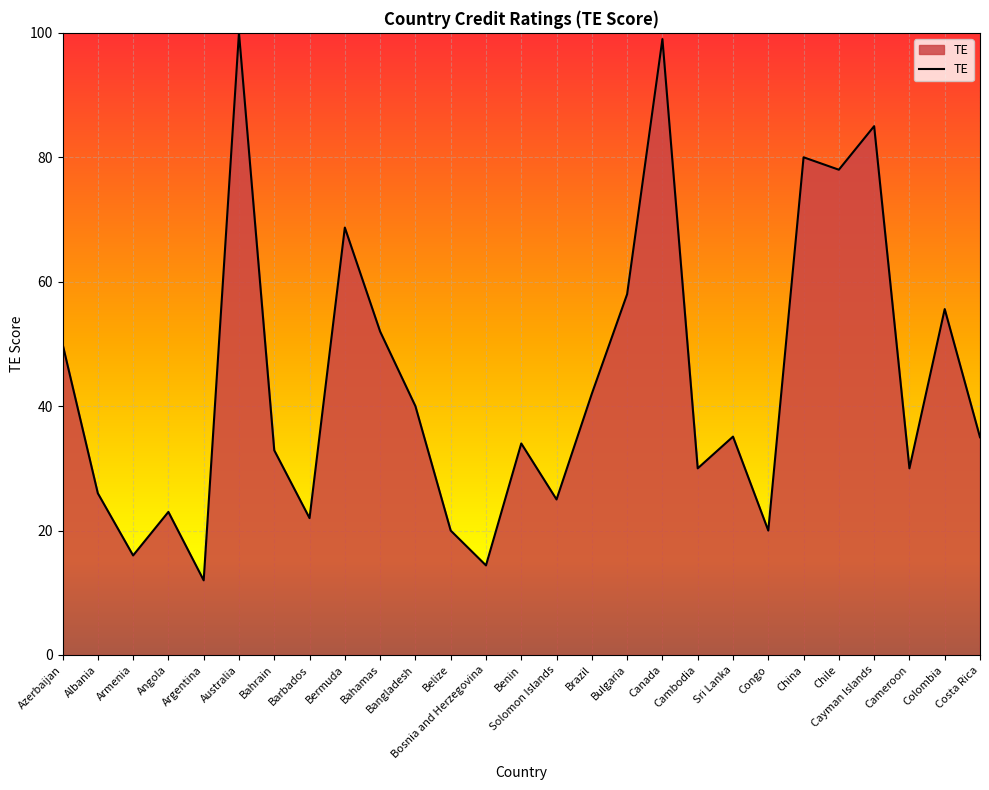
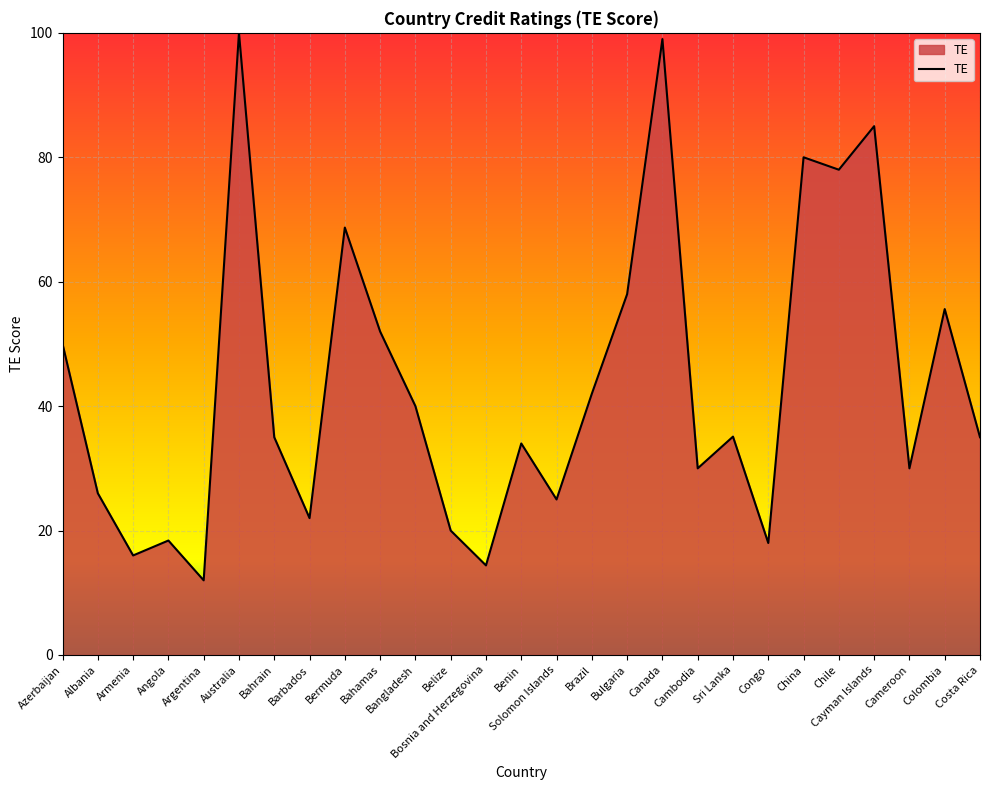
  {
    "Azerbaijan": 50,
    "Albania": 26,
    "Armenia": 16,
-   "Angola": 23,
+   "Angola": 18,
    "Argentina": 12,
    "Australia": 100,
-   "Bahrain": 33,
+   "Bahrain": 35,
    "Barbados": 22,
    "Bermuda": 69,
    "Bahamas": 52,
    "Bangladesh": 40,
    "Belize": 20,
    "Bosnia and Herzegovina": 14,
    "Benin": 34,
    "Solomon Islands": 25,
    "Brazil": 42,
    "Bulgaria": 58,
    "Canada": 99,
    "Cambodia": 30,
    "Sri Lanka": 35,
-   "Congo": 20,
+   "Congo": 18,
    "China": 80,
    "Chile": 78,
    "Cayman Islands": 85,
    "Cameroon": 30,
    "Colombia": 56,
    "Costa Rica": 35
  }
